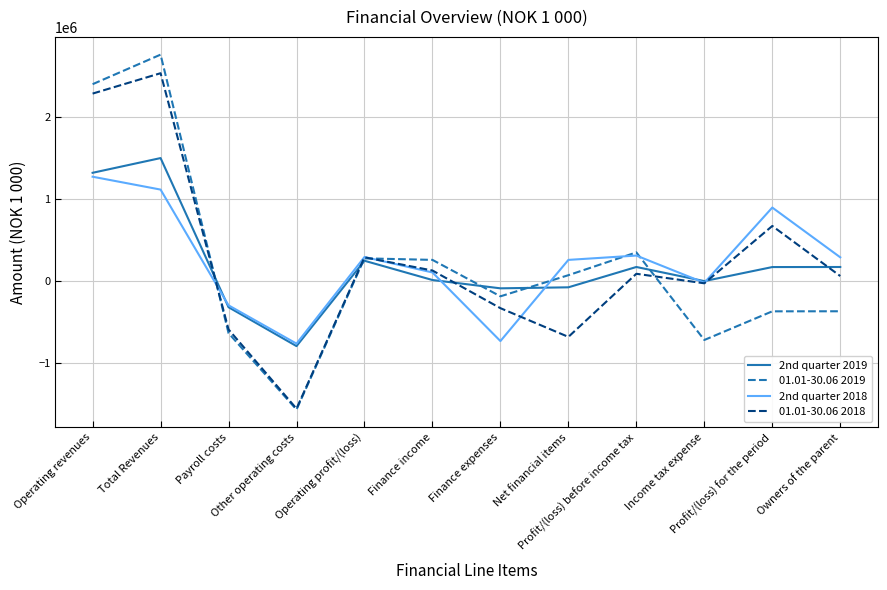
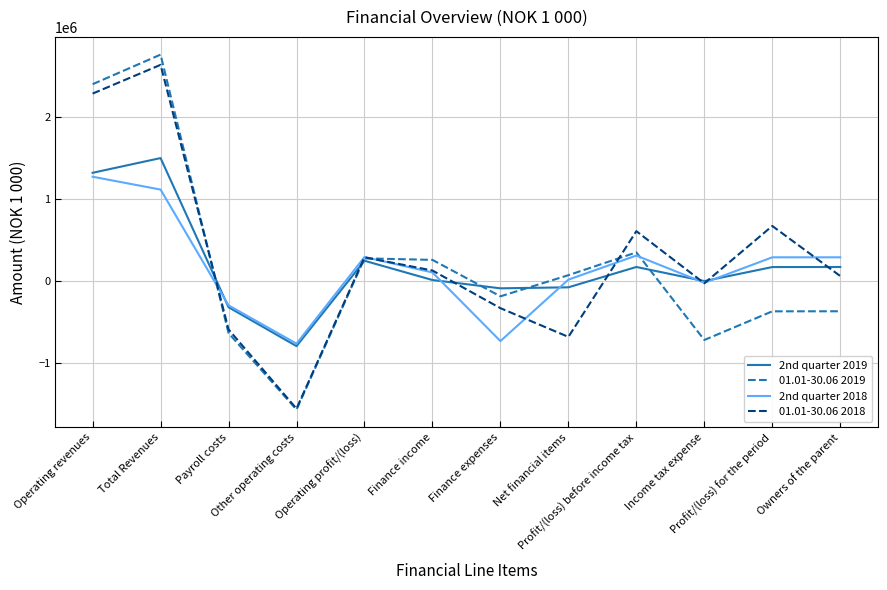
  {
    "2nd quarter 2018": {
      "Operating revenues": 1300000,
      "Total Revenues": 1100000,
      "Finance expenses": -700000,
-     "Net financial items": 300000,
+     "Net financial items": 0,
      "Profit/(loss) before income tax": 300000,
-     "Profit/(loss) for the period": 900000,
+     "Profit/(loss) for the period": 300000,
      "Owners of the parent": 300000
    },
    "01.01-30.06 2018": {
      "Operating revenues": 2300000,
-     "Total Revenues": 2500000,
+     "Total Revenues": 2600000,
      "Payroll costs": -600000,
      "Finance expenses": -300000,
      "Net financial items": -700000,
-     "Profit/(loss) before income tax": 100000,
+     "Profit/(loss) before income tax": 600000,
      "Profit/(loss) for the period": 700000,
      "Owners of the parent": 100000
    }
  }
